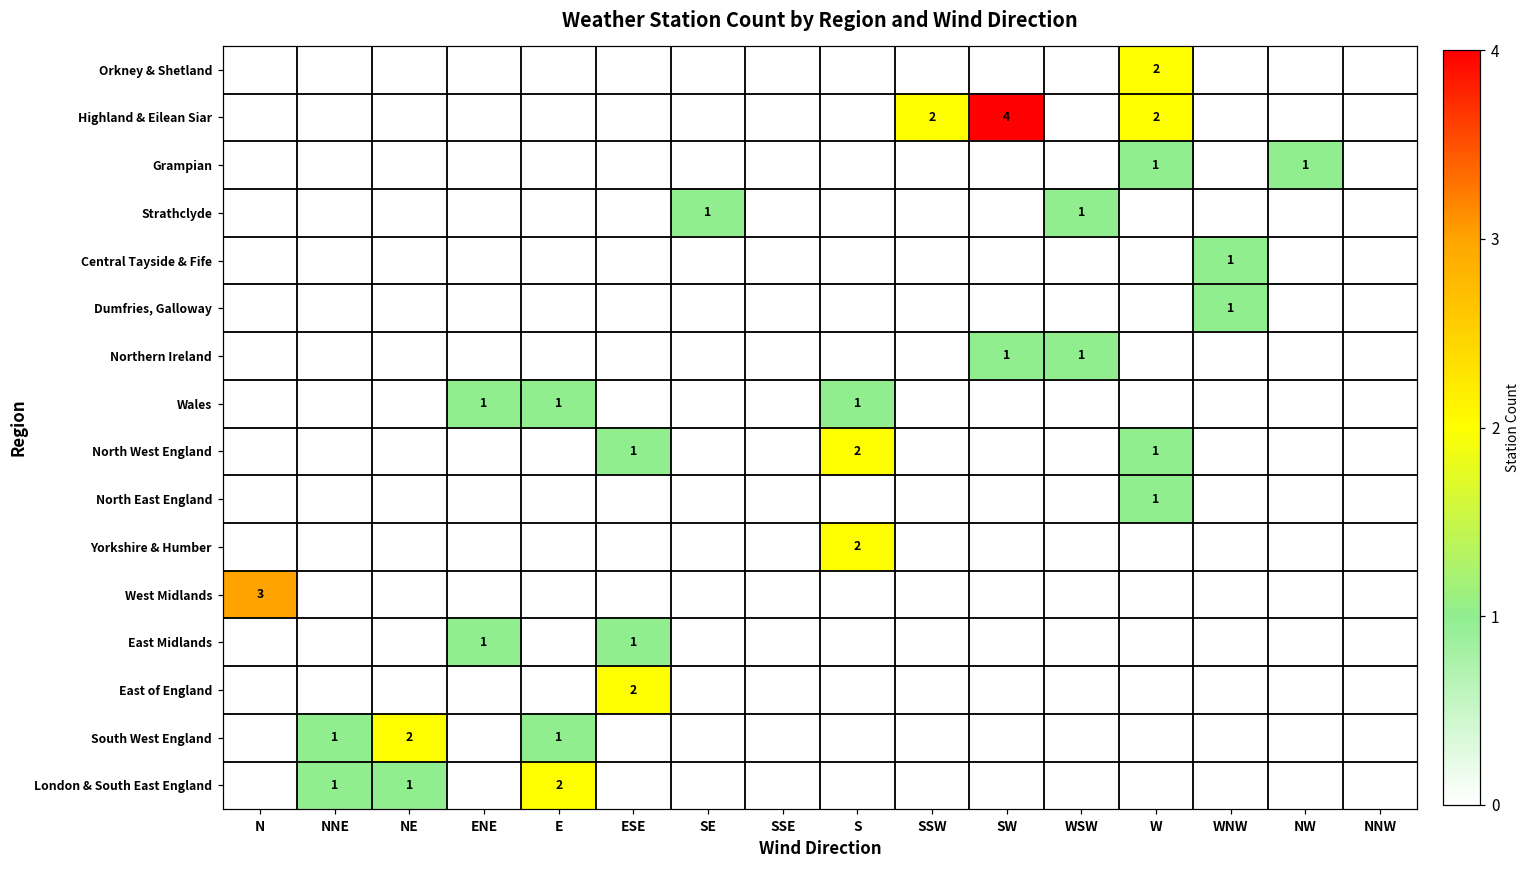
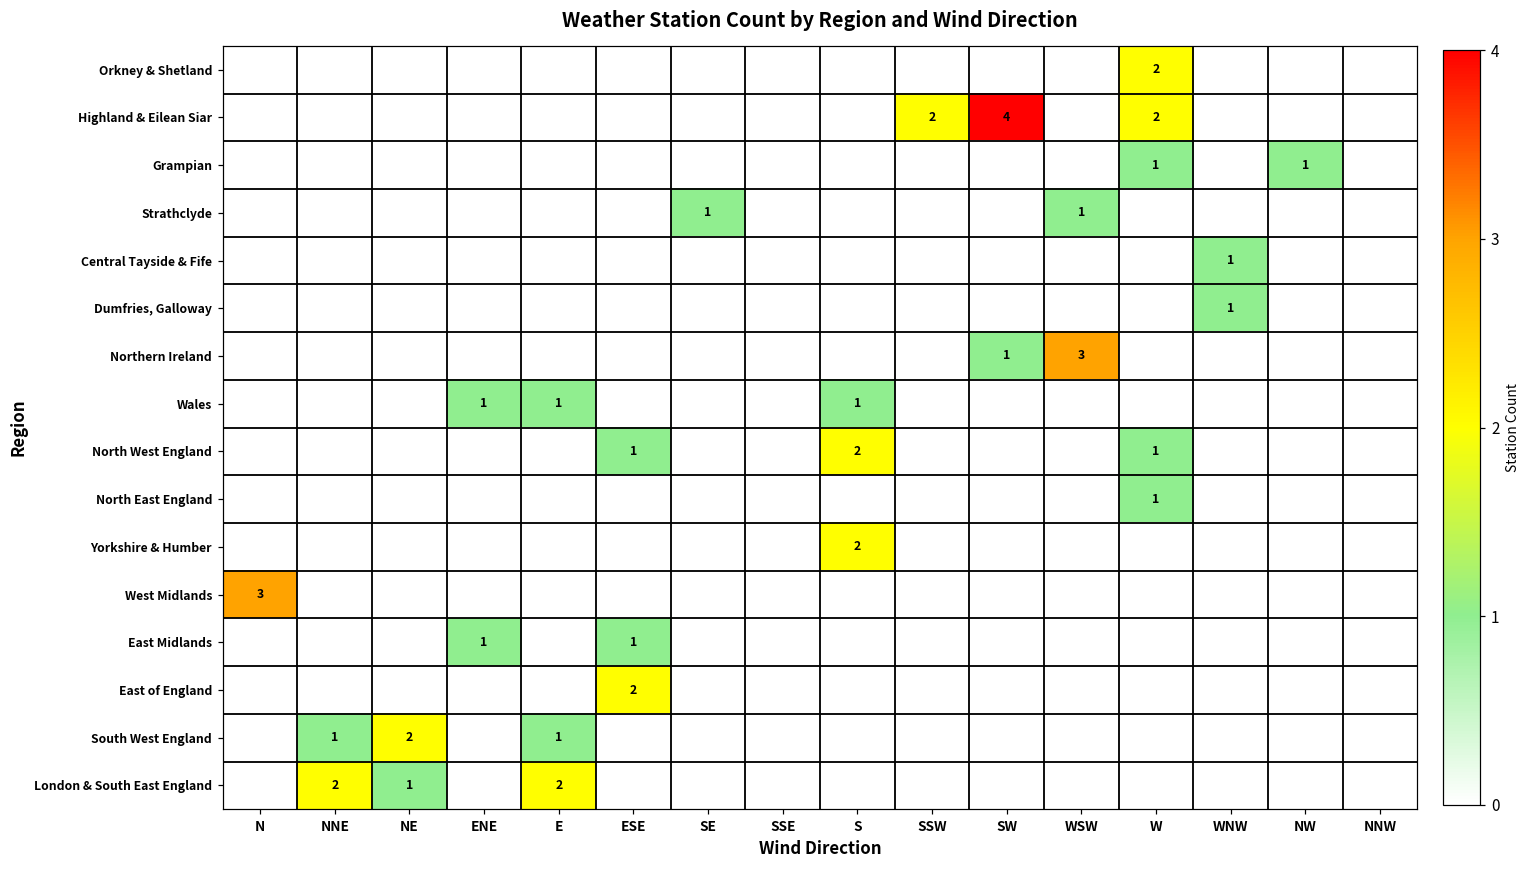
  {
    "Orkney & Shetland": {
      "W": 2
    },
    "Highland & Eilean Siar": {
      "SSW": 2,
      "SW": 4,
      "W": 2
    },
    "Grampian": {
      "W": 1,
      "NW": 1
    },
    "Strathclyde": {
      "SE": 1,
      "WSW": 1
    },
    "Central Tayside & Fife": {
      "WNW": 1
    },
    "Dumfries, Galloway": {
      "WNW": 1
    },
    "Northern Ireland": {
      "SW": 1,
-     "WSW": 1
+     "WSW": 3
    },
    "Wales": {
      "ENE": 1,
      "E": 1,
      "S": 1
    },
    "North West England": {
      "ESE": 1,
      "S": 2,
      "W": 1
    },
    "North East England": {
      "W": 1
    },
    "Yorkshire & Humber": {
      "S": 2
    },
    "West Midlands": {
      "N": 3
    },
    "East Midlands": {
      "ENE": 1,
      "ESE": 1
    },
    "East of England": {
      "ESE": 2
    },
    "South West England": {
      "NNE": 1,
      "NE": 2,
      "E": 1
    },
    "London & South East England": {
-     "NNE": 1,
+     "NNE": 2,
      "NE": 1,
      "E": 2
    }
  }
